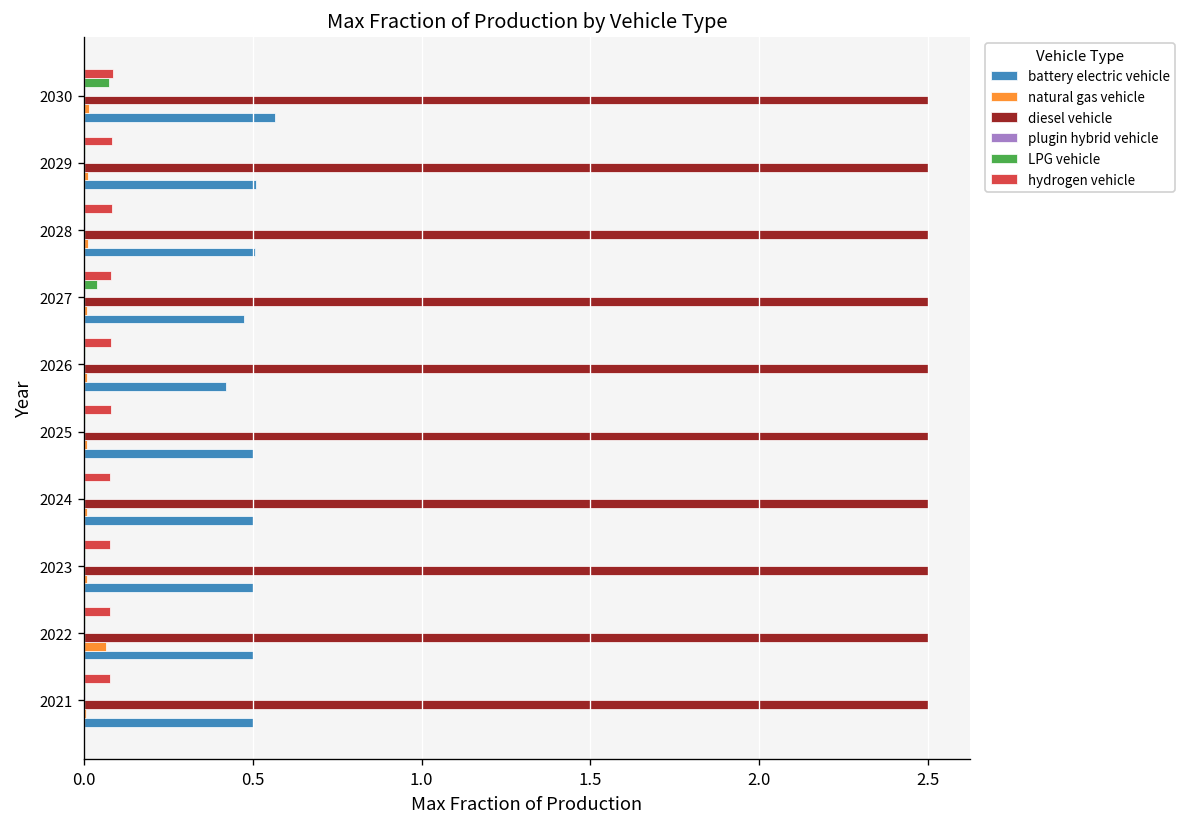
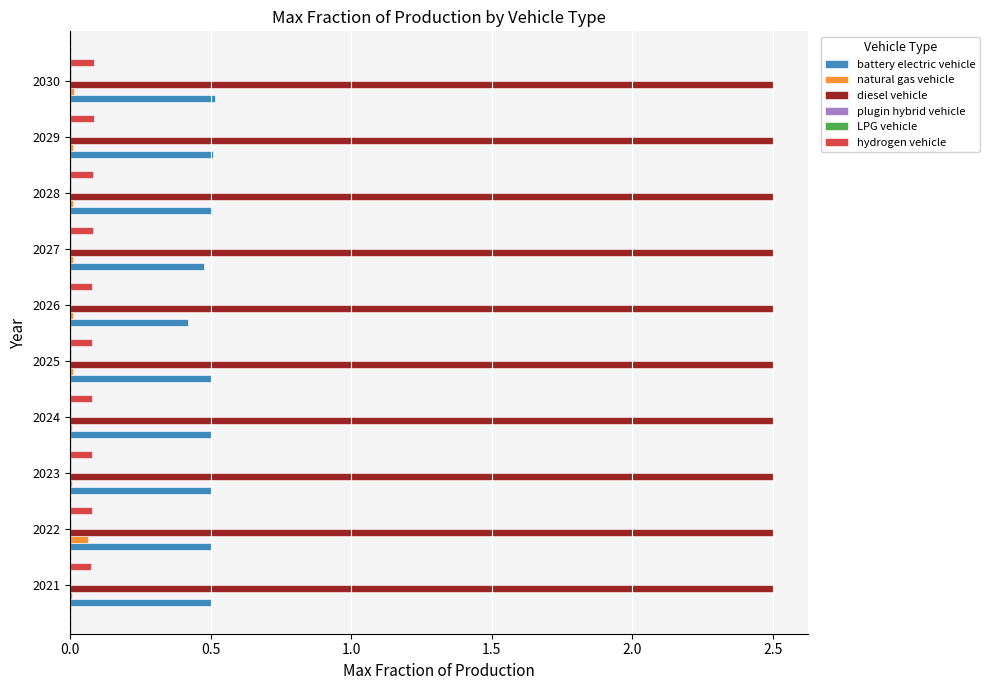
  {
    "battery electric vehicle": {
-     "2030": 0.57,
+     "2030": 0.51,
      "2029": 0.51,
      "2028": 0.51,
      "2027": 0.47,
      "2026": 0.42,
      "2025": 0.50,
      "2024": 0.50,
      "2023": 0.50,
      "2022": 0.50,
      "2021": 0.50
    },
    "natural gas vehicle": {
      "2030": 0.01,
      "2029": 0.01,
      "2028": 0.01,
      "2027": 0.01,
      "2022": 0.06
    },
    "diesel vehicle": {
      "2030": 2.50,
      "2029": 2.50,
      "2028": 2.50,
      "2027": 2.50,
      "2026": 2.50,
      "2025": 2.50,
      "2024": 2.50,
      "2023": 2.50,
      "2022": 2.50,
      "2021": 2.50
    },
    "LPG vehicle": {
-     "2030": 0.07,
-     "2027": 0.04
+     "2030": 0.00,
+     "2027": 0.00
    },
    "hydrogen vehicle": {
      "2030": 0.09,
      "2029": 0.08,
      "2028": 0.08,
      "2027": 0.08,
      "2026": 0.08,
      "2025": 0.08,
      "2024": 0.08,
      "2023": 0.08,
      "2022": 0.08,
      "2021": 0.08
    }
  }
